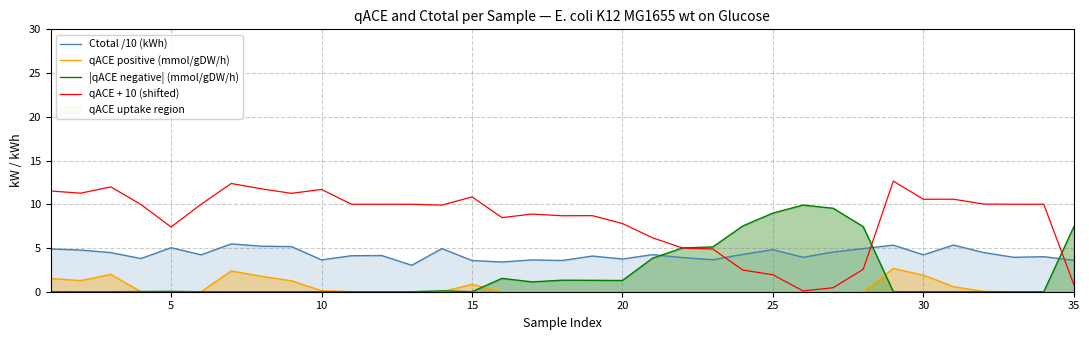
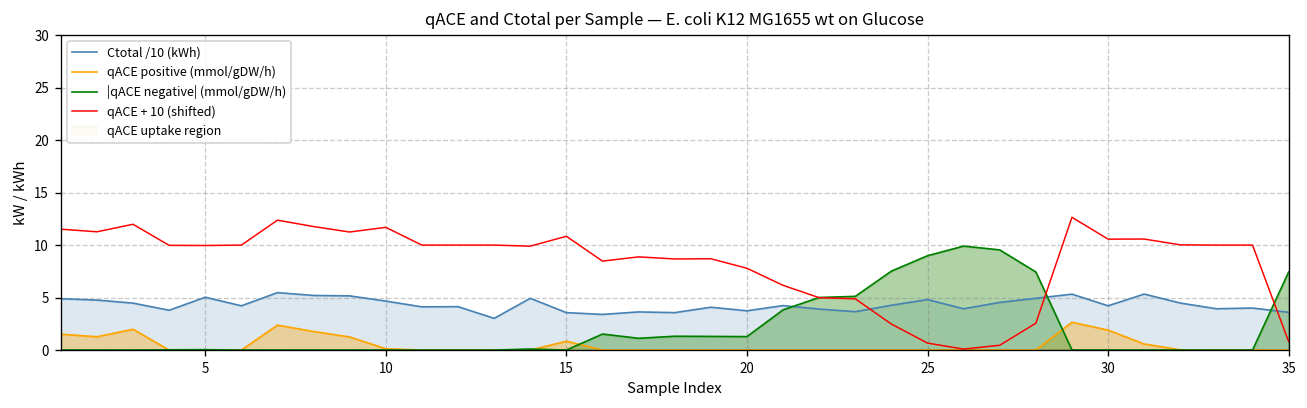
  {
    "Ctotal /10 (kWh)": {
      "5": 5,
-     "10": 4,
+     "10": 5,
      "15": 4,
      "20": 4,
      "25": 5,
      "30": 4,
      "35": 4
    },
    "qACE positive (mmol/gDW/h)": {
      "15": 1,
      "20": 0,
      "25": 0,
      "30": 2,
      "35": 0
    },
    "qACE uptake region": {
      "15": 0,
      "20": 1,
      "25": 9,
      "30": 0,
      "35": 7
    },
    "qACE + 10 (shifted)": {
-     "5": 7,
+     "5": 10,
      "10": 12,
      "15": 11,
      "20": 8,
-     "25": 2,
+     "25": 1,
      "30": 11,
      "35": 1
    }
  }
